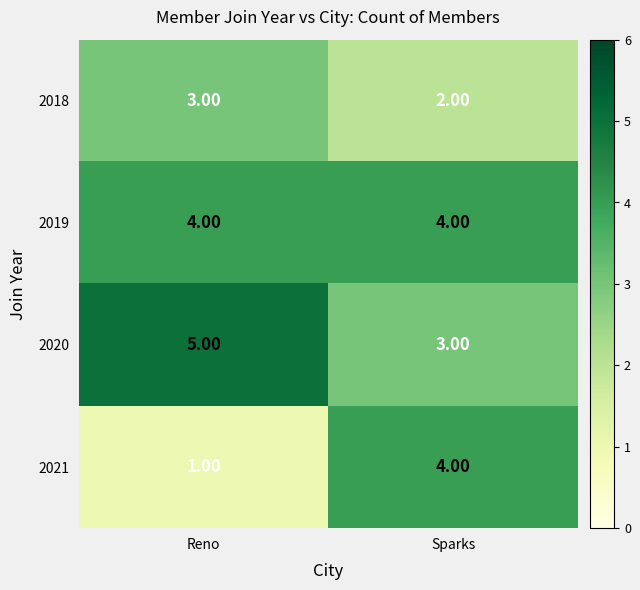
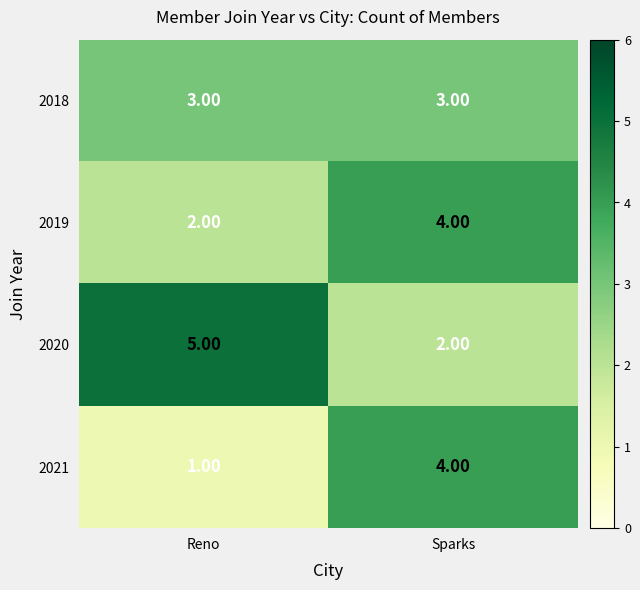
  {
    "2018": {
      "Reno": 3.00,
-     "Sparks": 2.00
+     "Sparks": 3.00
    },
    "2019": {
-     "Reno": 4.00,
+     "Reno": 2.00,
      "Sparks": 4.00
    },
    "2020": {
      "Reno": 5.00,
-     "Sparks": 3.00
+     "Sparks": 2.00
    },
    "2021": {
      "Reno": 1.00,
      "Sparks": 4.00
    }
  }
